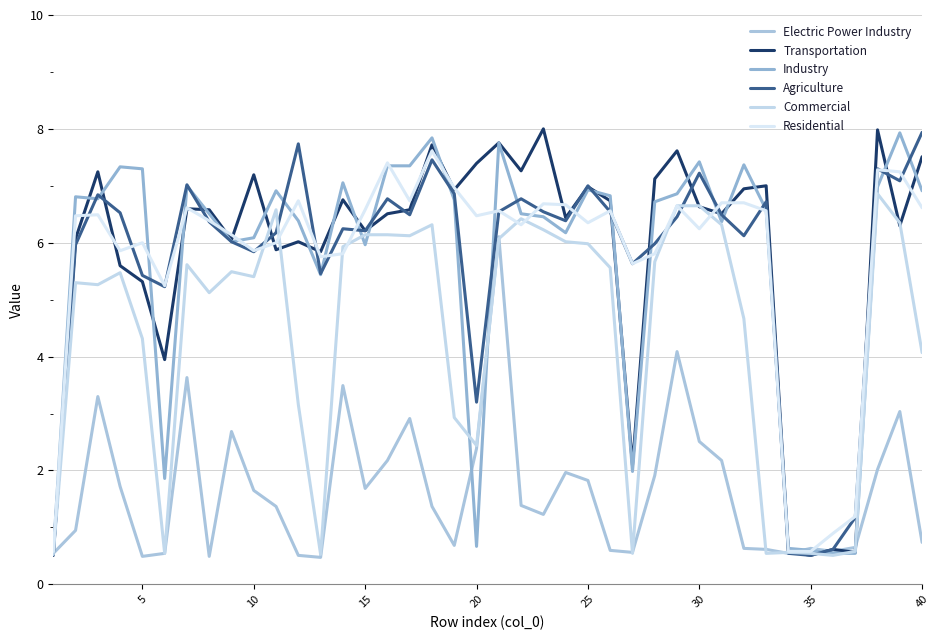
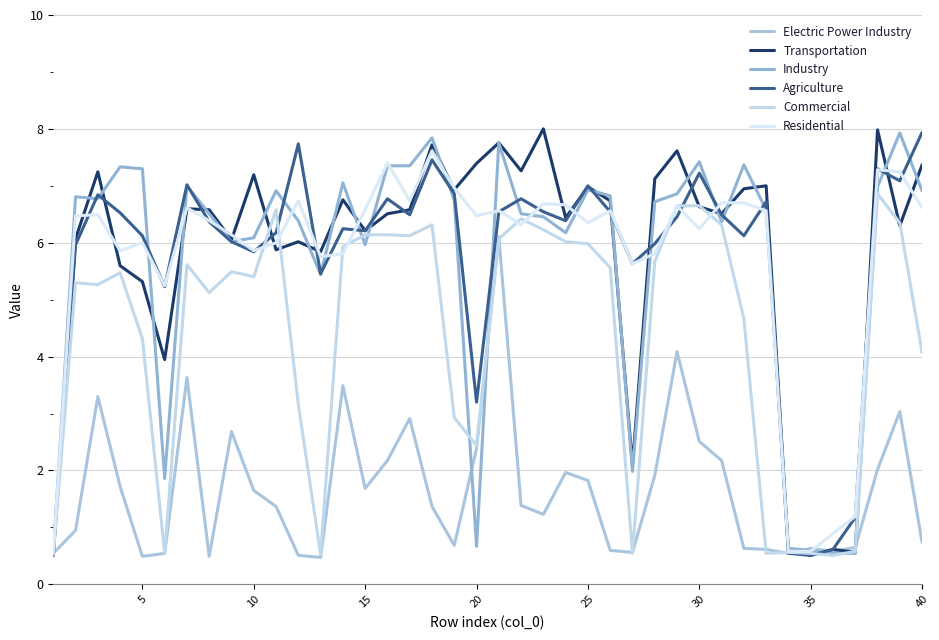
  {
    "Transportation": {
      "5": 5.3,
      "10": 7.2,
      "20": 7.4,
-     "40": 7.5
+     "40": 7.4
    },
    "Agriculture": {
-     "5": 5.4,
+     "5": 6.1,
      "20": 3.2,
      "30": 7.2,
      "40": 7.9
    }
  }
